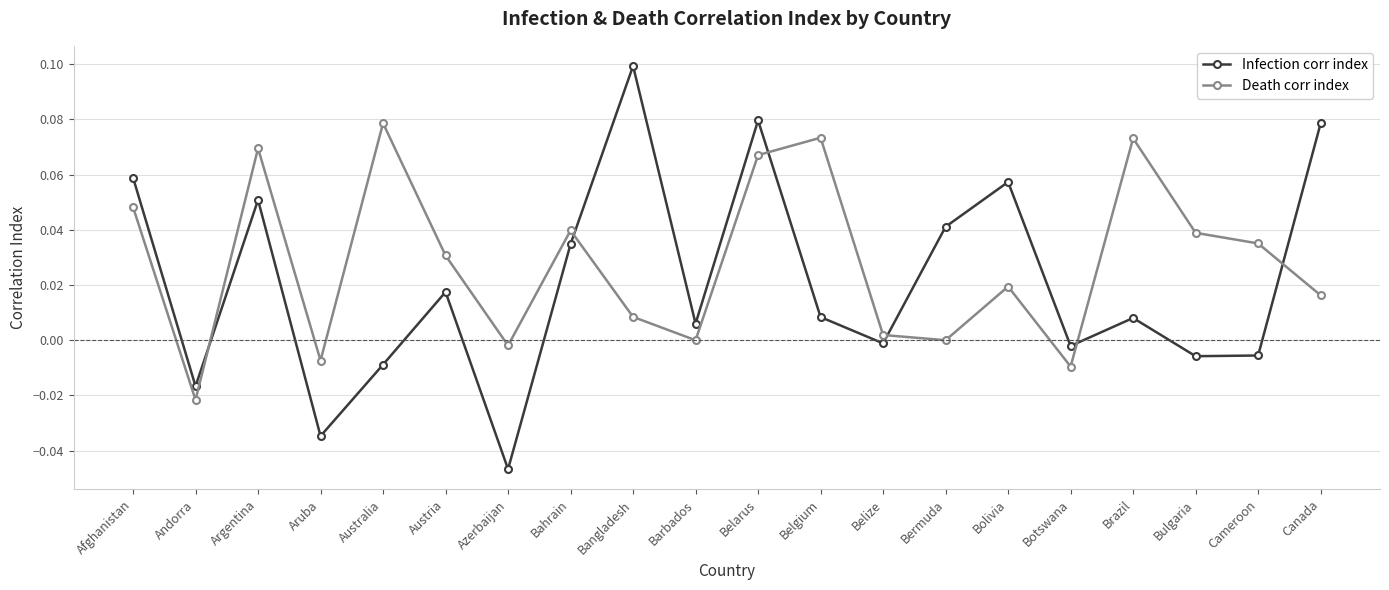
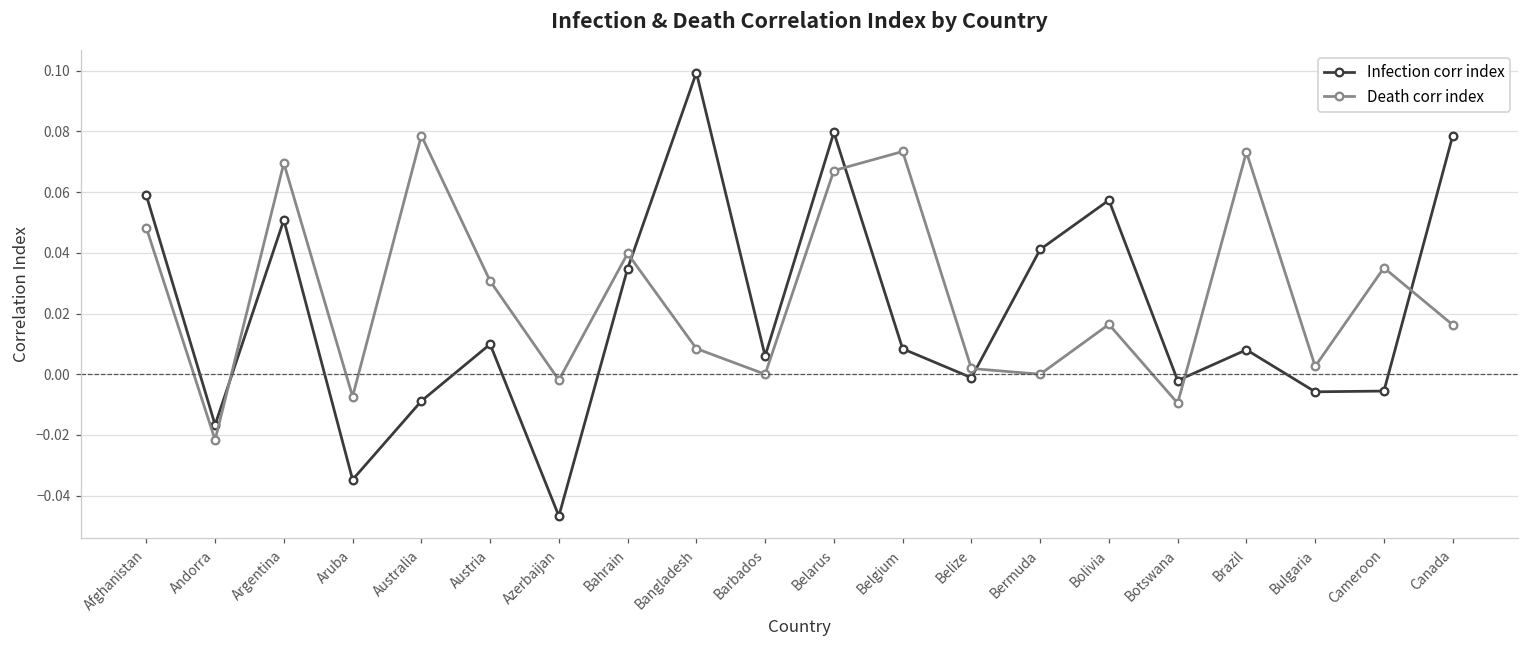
  {
    "Infection corr index": {
      "Afghanistan": 0.059,
      "Andorra": -0.017,
      "Argentina": 0.051,
      "Aruba": -0.035,
      "Australia": -0.009,
-     "Austria": 0.017,
+     "Austria": 0.010,
      "Azerbaijan": -0.047,
      "Bahrain": 0.035,
      "Bangladesh": 0.099,
      "Barbados": 0.006,
      "Belarus": 0.080,
      "Belgium": 0.008,
      "Belize": -0.001,
      "Bermuda": 0.041,
      "Bolivia": 0.057,
      "Botswana": -0.002,
      "Brazil": 0.008,
      "Bulgaria": -0.006,
      "Cameroon": -0.006,
      "Canada": 0.079
    },
    "Death corr index": {
      "Afghanistan": 0.048,
      "Andorra": -0.022,
      "Argentina": 0.069,
      "Aruba": -0.007,
      "Australia": 0.079,
      "Austria": 0.031,
      "Azerbaijan": -0.002,
      "Bahrain": 0.040,
      "Bangladesh": 0.008,
      "Barbados": 0.000,
      "Belarus": 0.067,
      "Belgium": 0.073,
      "Belize": 0.002,
      "Bermuda": 0.000,
-     "Bolivia": 0.019,
+     "Bolivia": 0.016,
      "Botswana": -0.010,
      "Brazil": 0.073,
-     "Bulgaria": 0.039,
+     "Bulgaria": 0.003,
      "Cameroon": 0.035,
      "Canada": 0.016
    }
  }
